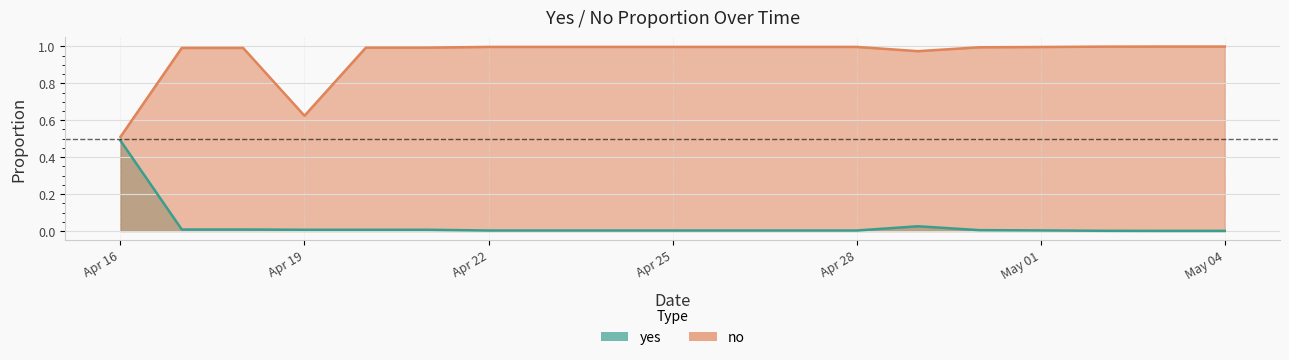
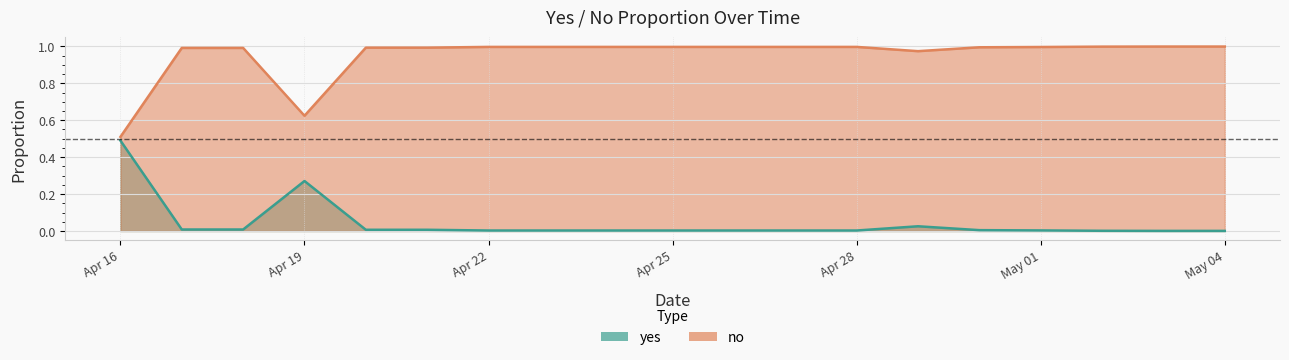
  {
    "yes": {
      "Apr 16": 0.49,
-     "Apr 19": 0.01,
+     "Apr 19": 0.27,
      "Apr 22": 0.00,
      "Apr 25": 0.00,
      "Apr 28": 0.00,
      "May 01": 0.00,
      "May 04": 0.00
    },
    "no": {
      "Apr 16": 0.51,
      "Apr 19": 0.62,
      "Apr 22": 1.00,
      "Apr 25": 1.00,
      "Apr 28": 1.00,
      "May 01": 1.00,
      "May 04": 1.00
    }
  }
